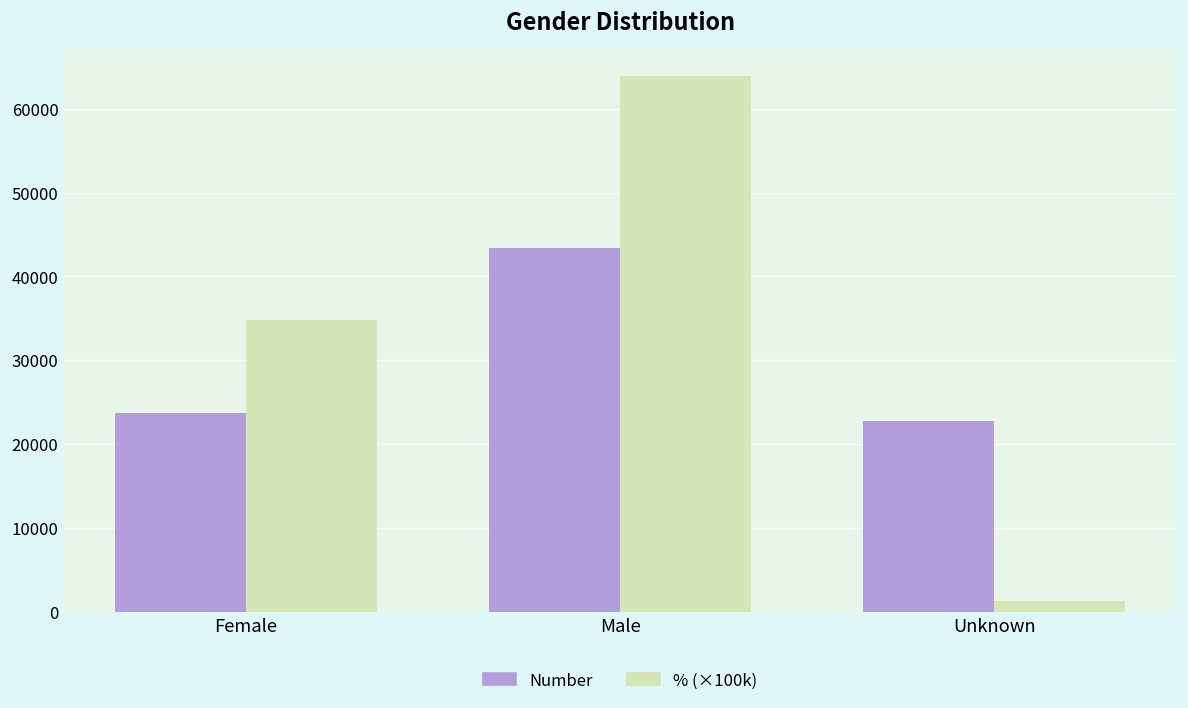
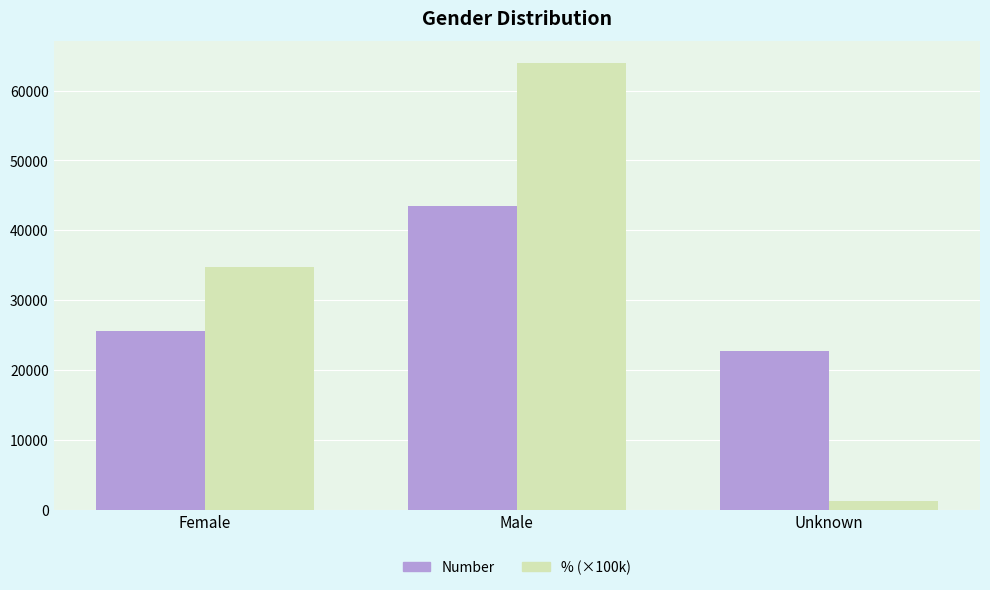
  {
    "Number": {
-     "Female": 24000,
+     "Female": 26000,
      "Male": 43000,
      "Unknown": 23000
    },
    "% (×100k)": {
      "Female": 35000,
      "Male": 64000,
      "Unknown": 1000
    }
  }
